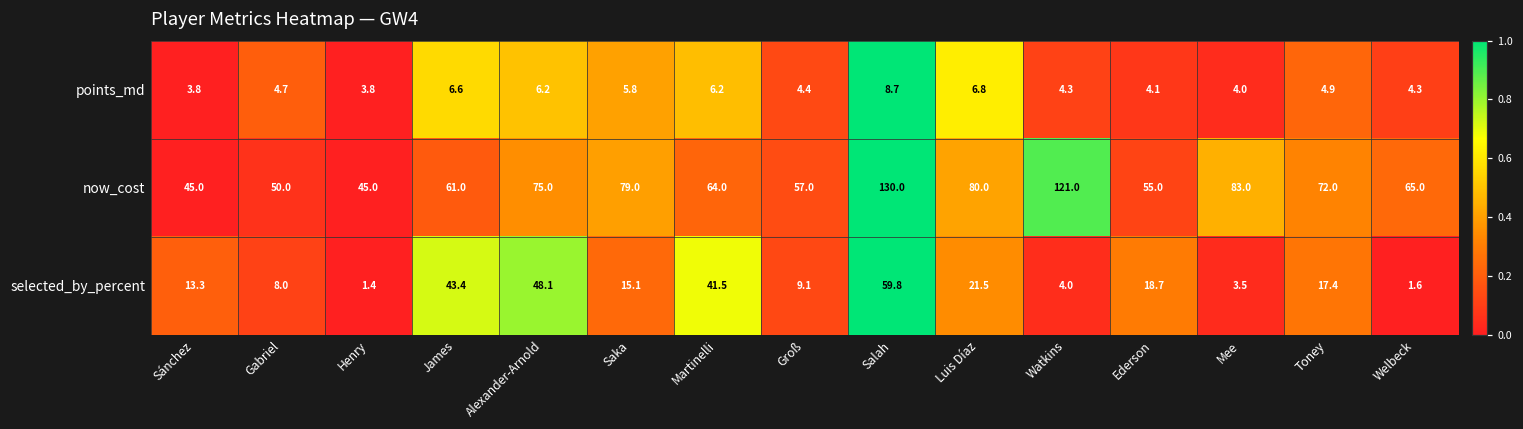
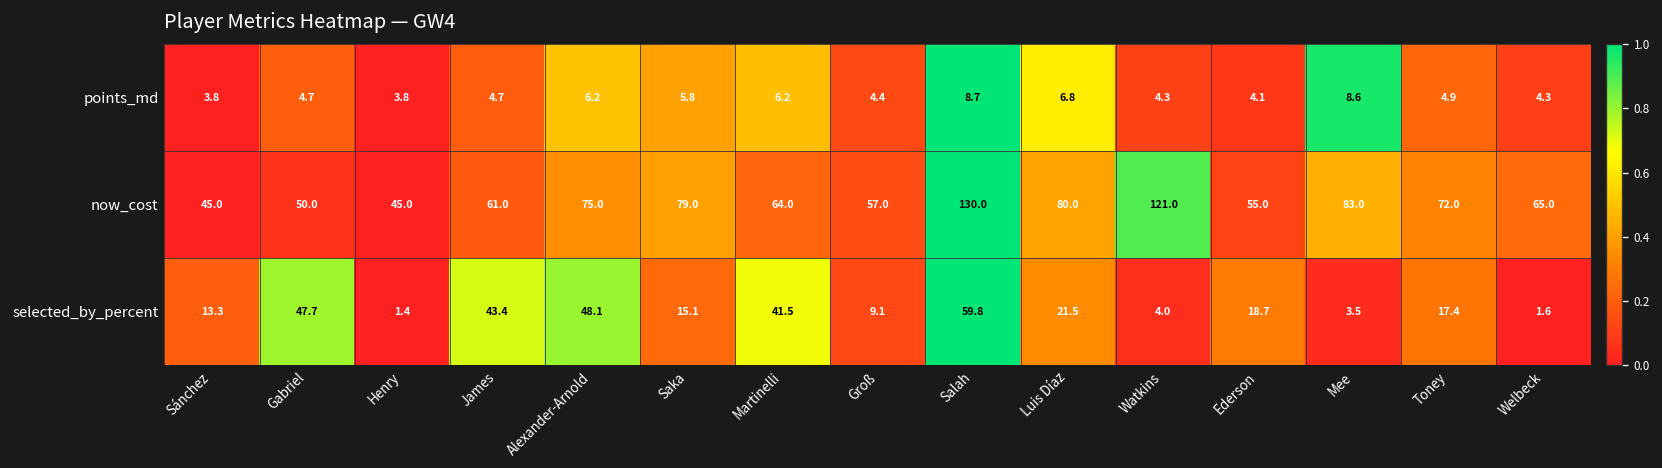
  {
    "points_md": {
      "Sánchez": 3.8,
      "Gabriel": 4.7,
      "Henry": 3.8,
-     "James": 6.6,
+     "James": 4.7,
      "Alexander-Arnold": 6.2,
      "Saka": 5.8,
      "Martinelli": 6.2,
      "Groß": 4.4,
      "Salah": 8.7,
      "Luis Díaz": 6.8,
      "Watkins": 4.3,
      "Ederson": 4.1,
-     "Mee": 4.0,
+     "Mee": 8.6,
      "Toney": 4.9,
      "Welbeck": 4.3
    },
    "now_cost": {
      "Sánchez": 45.0,
      "Gabriel": 50.0,
      "Henry": 45.0,
      "James": 61.0,
      "Alexander-Arnold": 75.0,
      "Saka": 79.0,
      "Martinelli": 64.0,
      "Groß": 57.0,
      "Salah": 130.0,
      "Luis Díaz": 80.0,
      "Watkins": 121.0,
      "Ederson": 55.0,
      "Mee": 83.0,
      "Toney": 72.0,
      "Welbeck": 65.0
    },
    "selected_by_percent": {
      "Sánchez": 13.3,
-     "Gabriel": 8.0,
+     "Gabriel": 47.7,
      "Henry": 1.4,
      "James": 43.4,
      "Alexander-Arnold": 48.1,
      "Saka": 15.1,
      "Martinelli": 41.5,
      "Groß": 9.1,
      "Salah": 59.8,
      "Luis Díaz": 21.5,
      "Watkins": 4.0,
      "Ederson": 18.7,
      "Mee": 3.5,
      "Toney": 17.4,
      "Welbeck": 1.6
    }
  }
